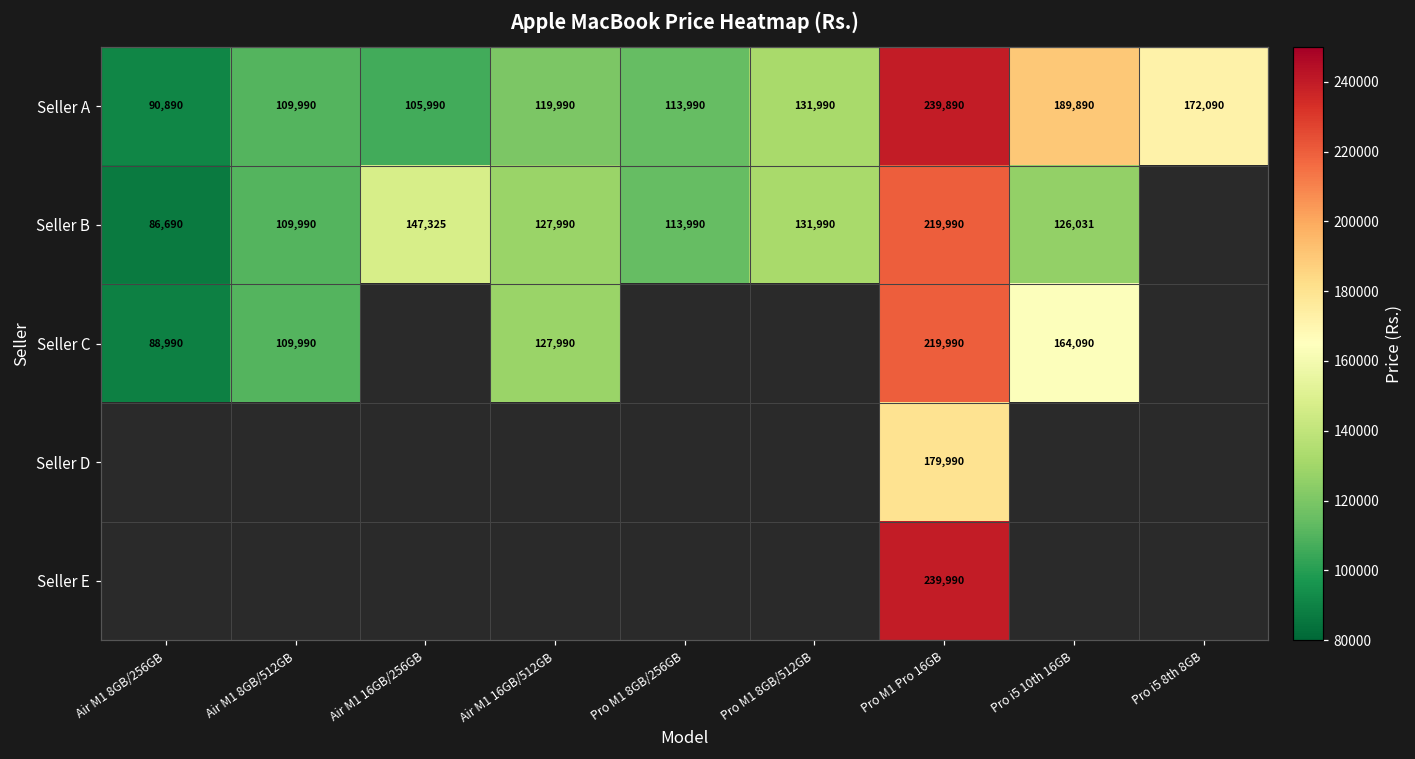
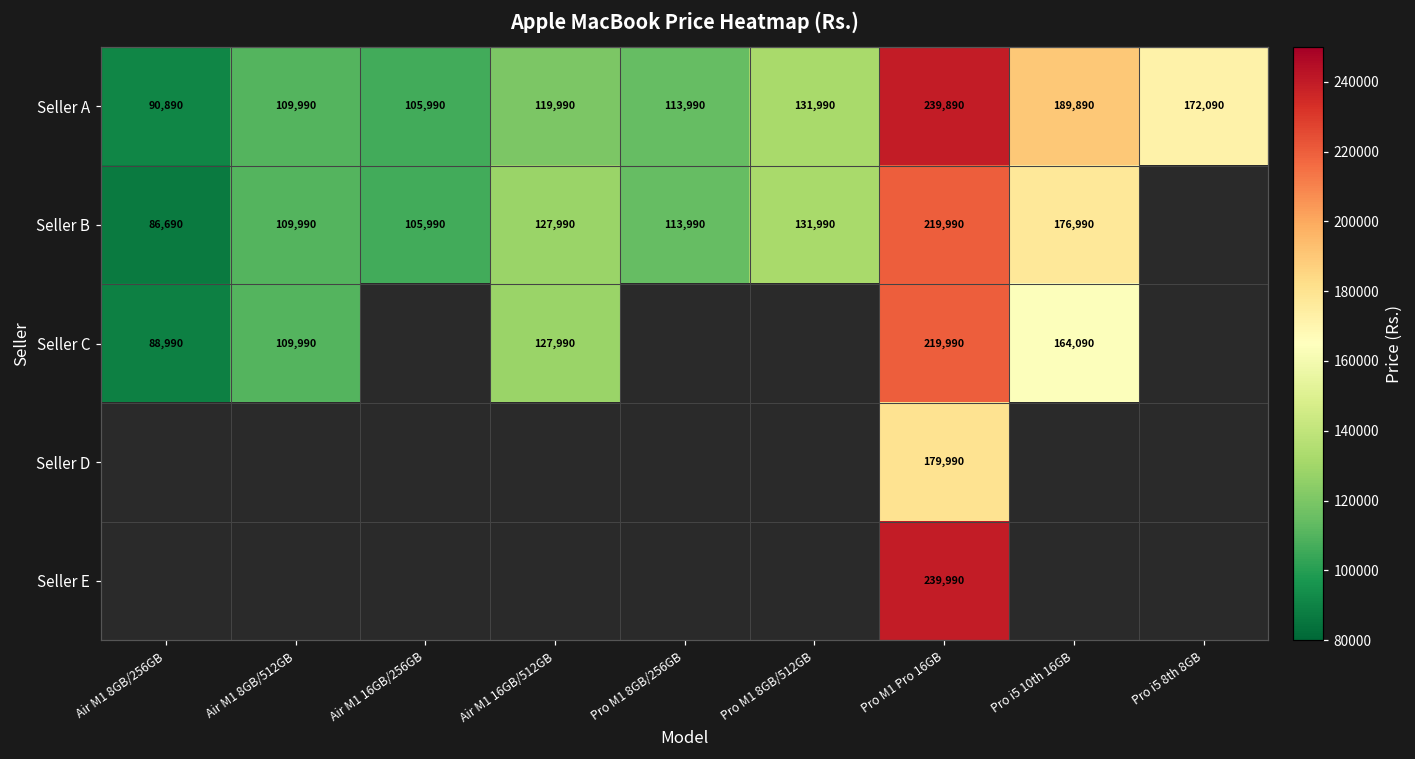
  {
    "Seller A": {
      "Air M1 8GB/256GB": "90,890",
      "Air M1 8GB/512GB": "109,990",
      "Air M1 16GB/256GB": "105,990",
      "Air M1 16GB/512GB": "119,990",
      "Pro M1 8GB/256GB": "113,990",
      "Pro M1 8GB/512GB": "131,990",
      "Pro M1 Pro 16GB": "239,890",
      "Pro i5 10th 16GB": "189,890",
      "Pro i5 8th 8GB": "172,090"
    },
    "Seller B": {
      "Air M1 8GB/256GB": "86,690",
      "Air M1 8GB/512GB": "109,990",
-     "Air M1 16GB/256GB": "147,325",
+     "Air M1 16GB/256GB": "105,990",
      "Air M1 16GB/512GB": "127,990",
      "Pro M1 8GB/256GB": "113,990",
      "Pro M1 8GB/512GB": "131,990",
      "Pro M1 Pro 16GB": "219,990",
-     "Pro i5 10th 16GB": "126,031"
+     "Pro i5 10th 16GB": "176,990"
    },
    "Seller C": {
      "Air M1 8GB/256GB": "88,990",
      "Air M1 8GB/512GB": "109,990",
      "Air M1 16GB/512GB": "127,990",
      "Pro M1 Pro 16GB": "219,990",
      "Pro i5 10th 16GB": "164,090"
    },
    "Seller D": {
      "Pro M1 Pro 16GB": "179,990"
    },
    "Seller E": {
      "Pro M1 Pro 16GB": "239,990"
    }
  }
